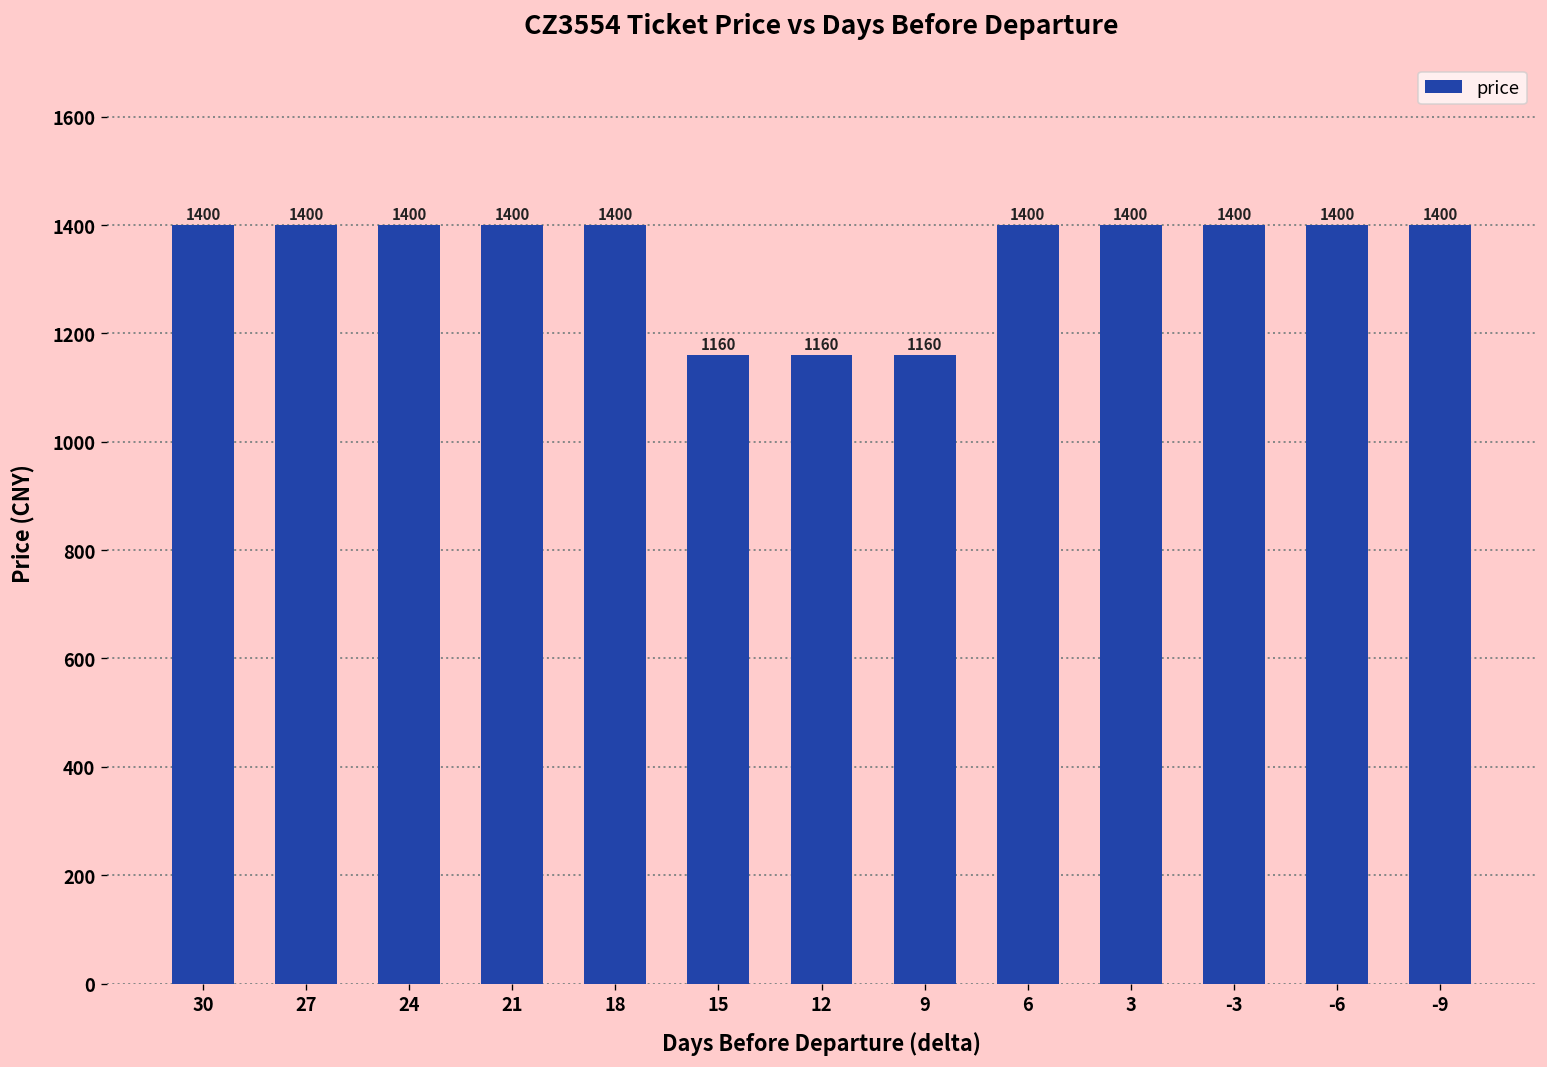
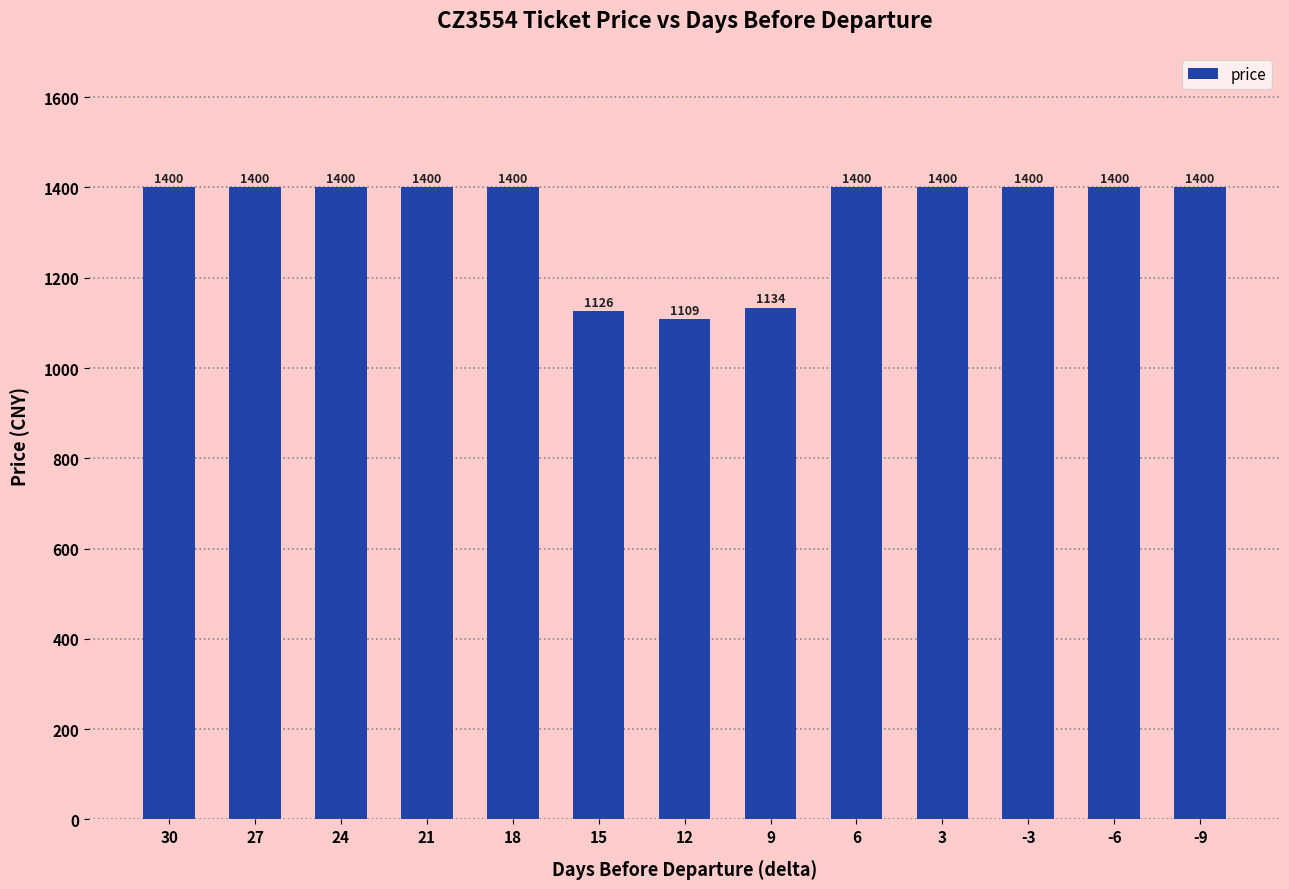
  {
    "30": 1400,
    "27": 1400,
    "24": 1400,
    "21": 1400,
    "18": 1400,
-   "15": 1160,
-   "12": 1160,
-   "9": 1160,
+   "15": 1126,
+   "12": 1109,
+   "9": 1134,
    "6": 1400,
    "3": 1400,
    "-3": 1400,
    "-6": 1400,
    "-9": 1400
  }
